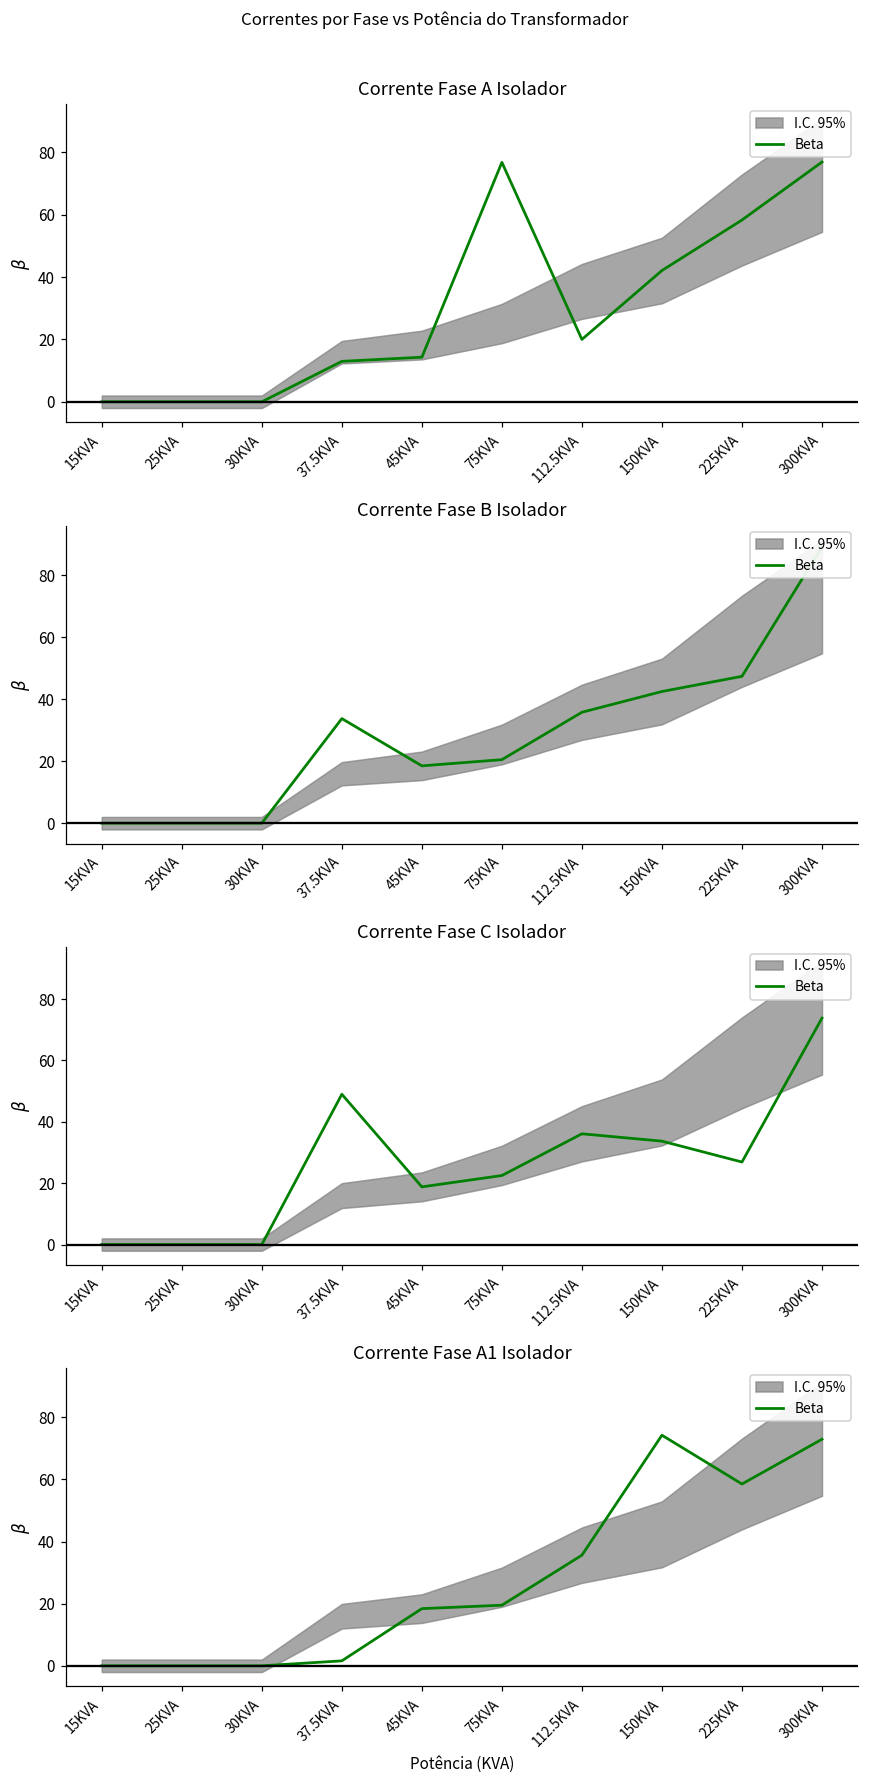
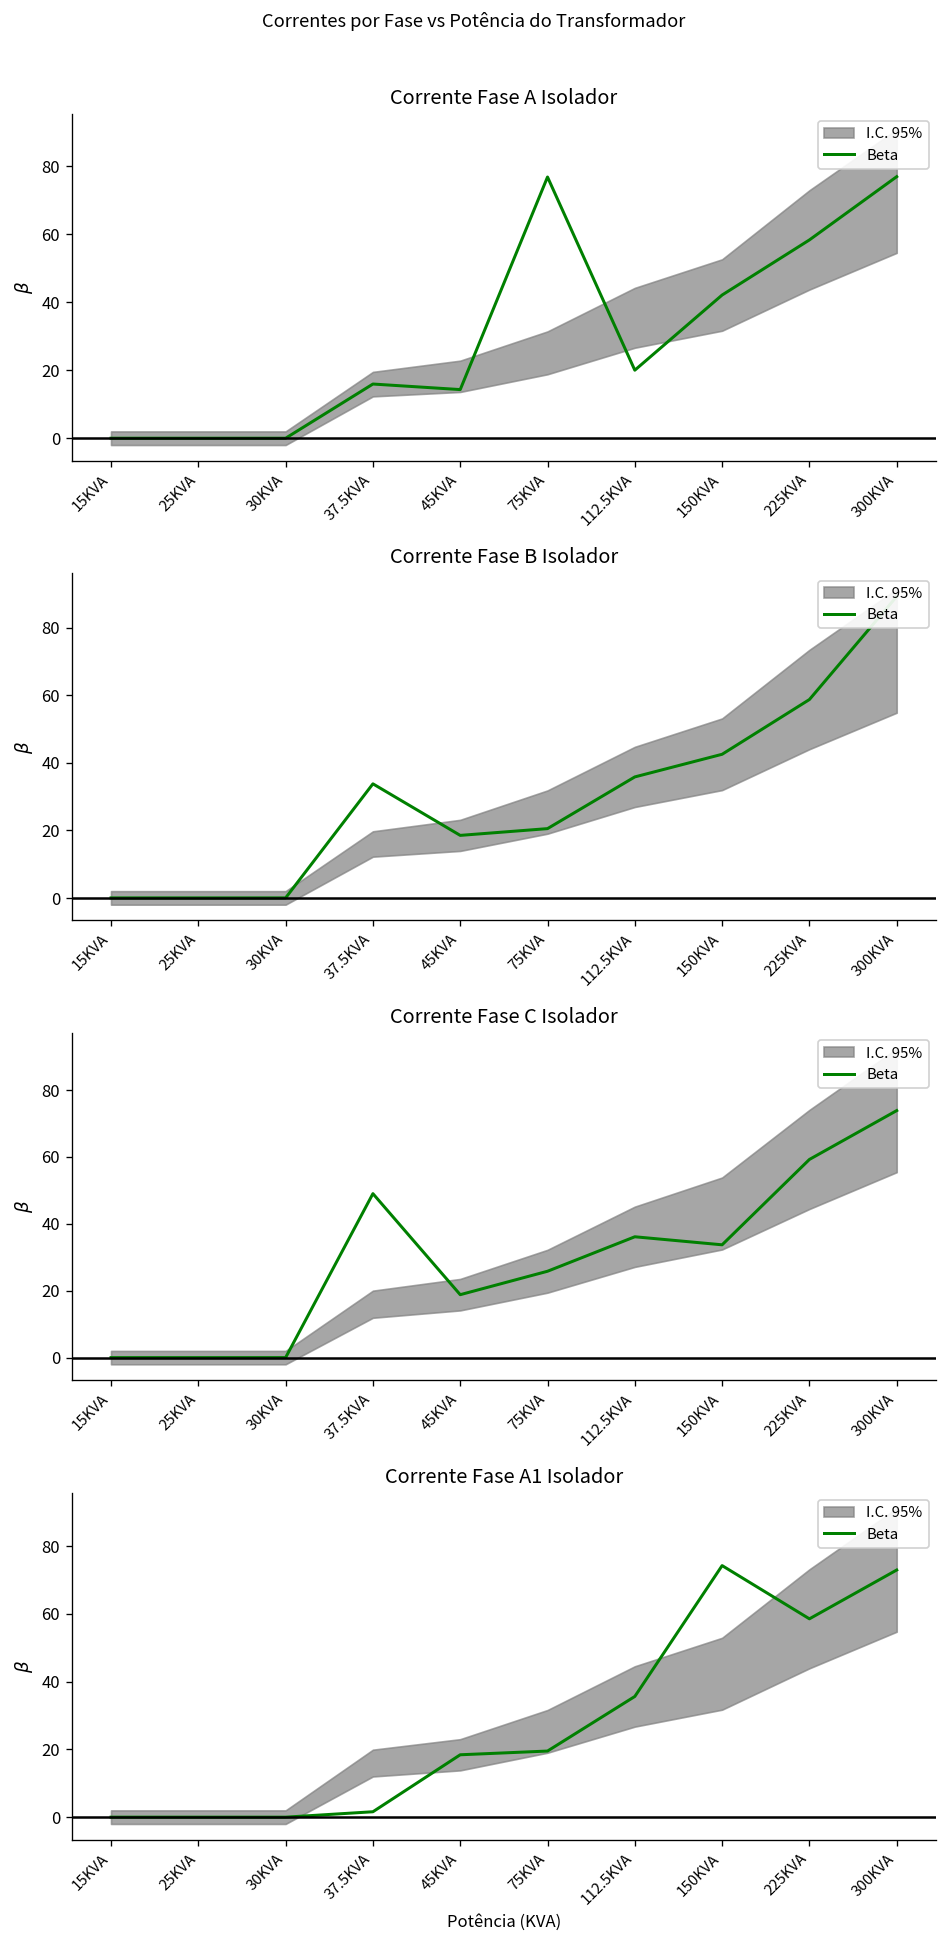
  {
    "Corrente Fase A Isolador": {
      "Beta": {
        "15KVA": 0,
        "25KVA": 0,
        "30KVA": 0,
-       "37.5KVA": 13,
+       "37.5KVA": 16,
        "45KVA": 14,
        "75KVA": 77,
        "112.5KVA": 20,
        "150KVA": 42,
        "225KVA": 58,
        "300KVA": 77
      }
    },
    "Corrente Fase B Isolador": {
      "Beta": {
        "15KVA": 0,
        "25KVA": 0,
        "30KVA": 0,
        "37.5KVA": 34,
        "45KVA": 19,
        "75KVA": 21,
        "112.5KVA": 36,
        "150KVA": 43,
-       "225KVA": 47
+       "225KVA": 59
      }
    },
    "Corrente Fase C Isolador": {
      "Beta": {
        "15KVA": 0,
        "25KVA": 0,
        "30KVA": 0,
        "37.5KVA": 49,
        "45KVA": 19,
-       "75KVA": 23,
+       "75KVA": 26,
        "112.5KVA": 36,
        "150KVA": 34,
-       "225KVA": 27,
+       "225KVA": 59,
        "300KVA": 74
      }
    },
    "Corrente Fase A1 Isolador": {
      "Beta": {
        "15KVA": 0,
        "25KVA": 0,
        "30KVA": 0,
        "37.5KVA": 2,
        "45KVA": 18,
        "75KVA": 20,
        "112.5KVA": 36,
        "150KVA": 74,
        "225KVA": 59,
        "300KVA": 73
      }
    }
  }
